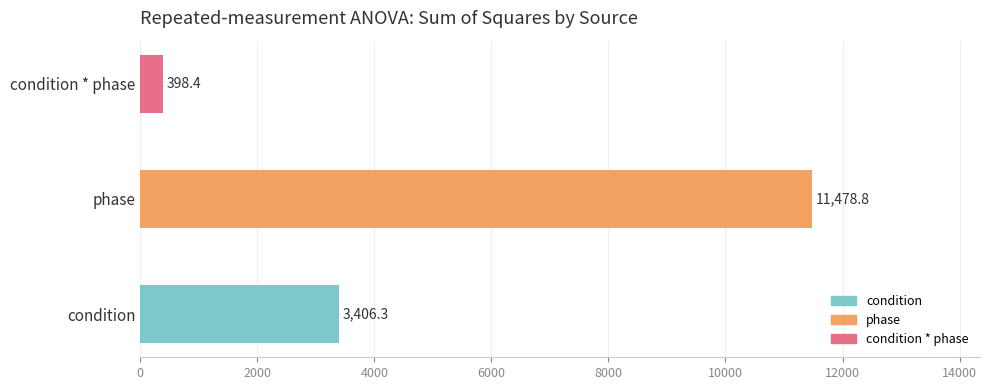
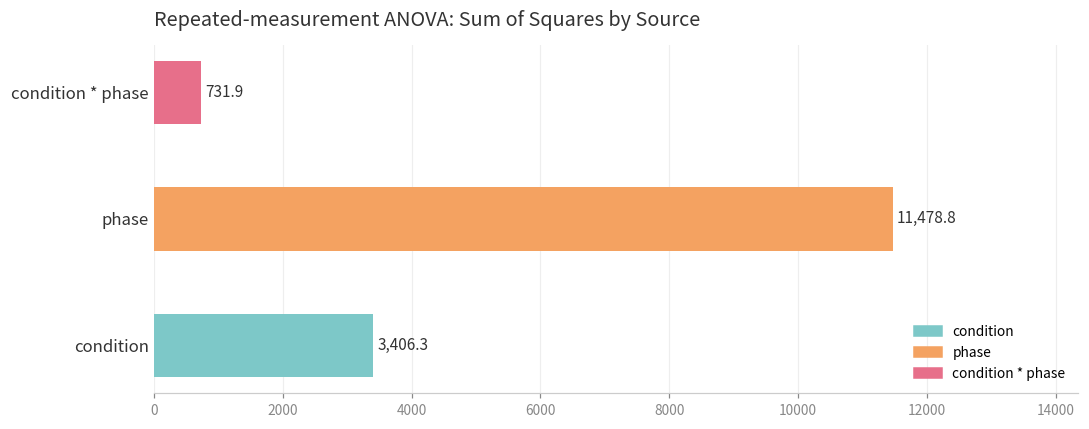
  {
-   "condition * phase": "398.4",
+   "condition * phase": "731.9",
    "phase": "11,478.8",
    "condition": "3,406.3"
  }
